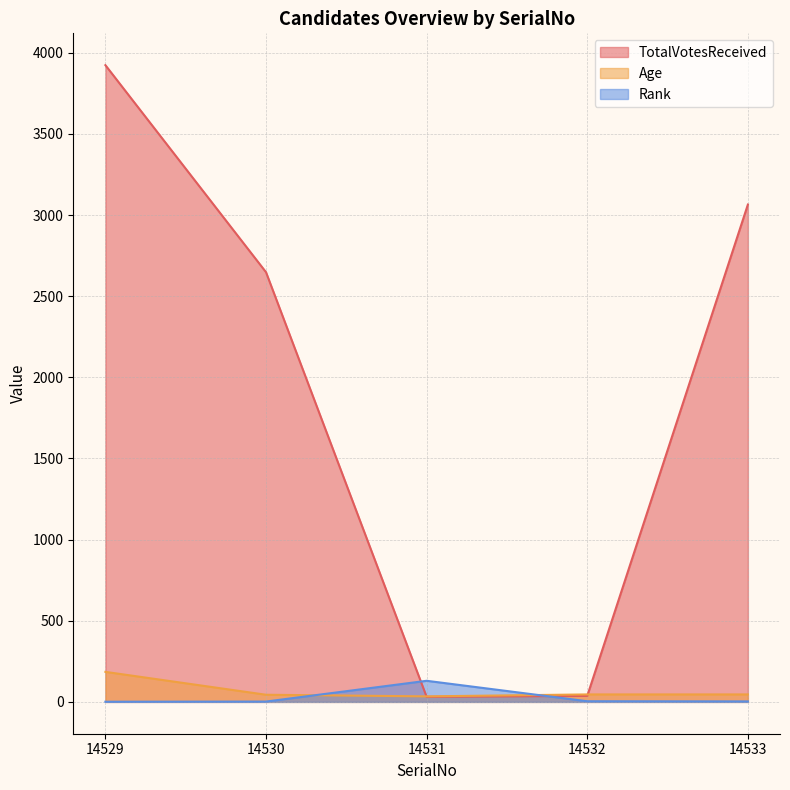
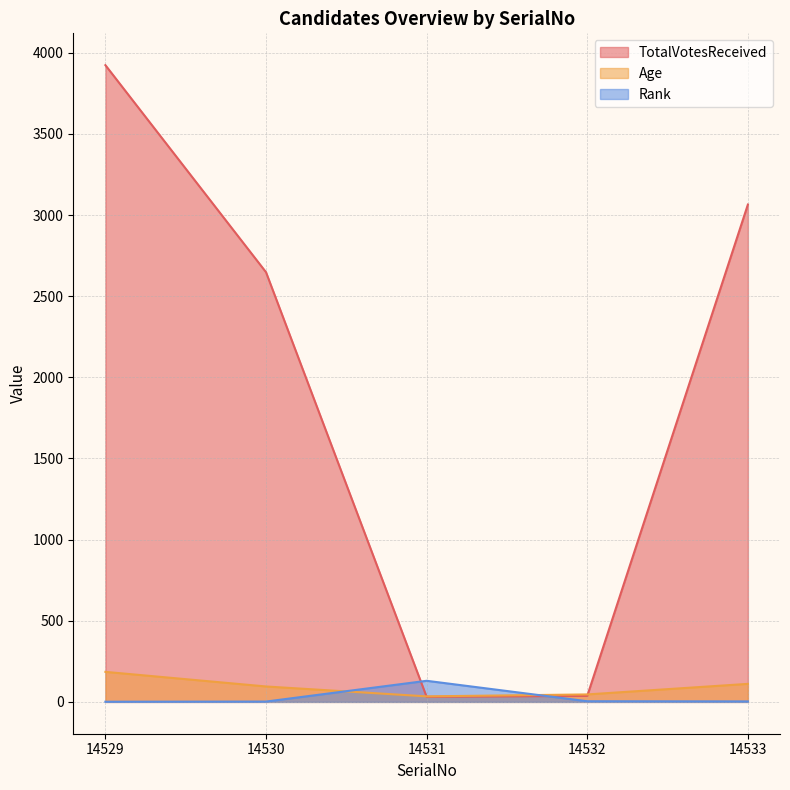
  {
    "TotalVotesReceived": {
      "14529": 3920,
      "14530": 2650,
      "14533": 3070
    },
    "Age": {
      "14529": 190,
-     "14530": 40,
-     "14533": 50
+     "14530": 100,
+     "14533": 110
    },
    "Rank": {
      "14529": 0,
      "14530": 0,
      "14531": 130,
      "14532": 0,
      "14533": 0
    }
  }
